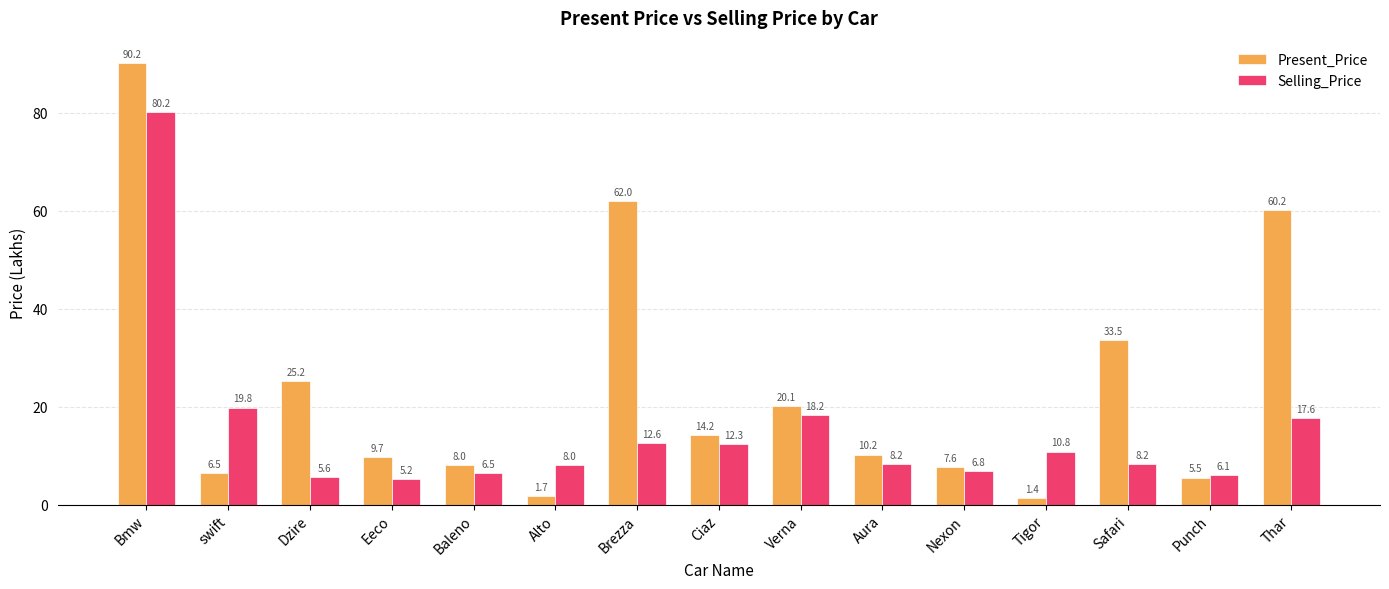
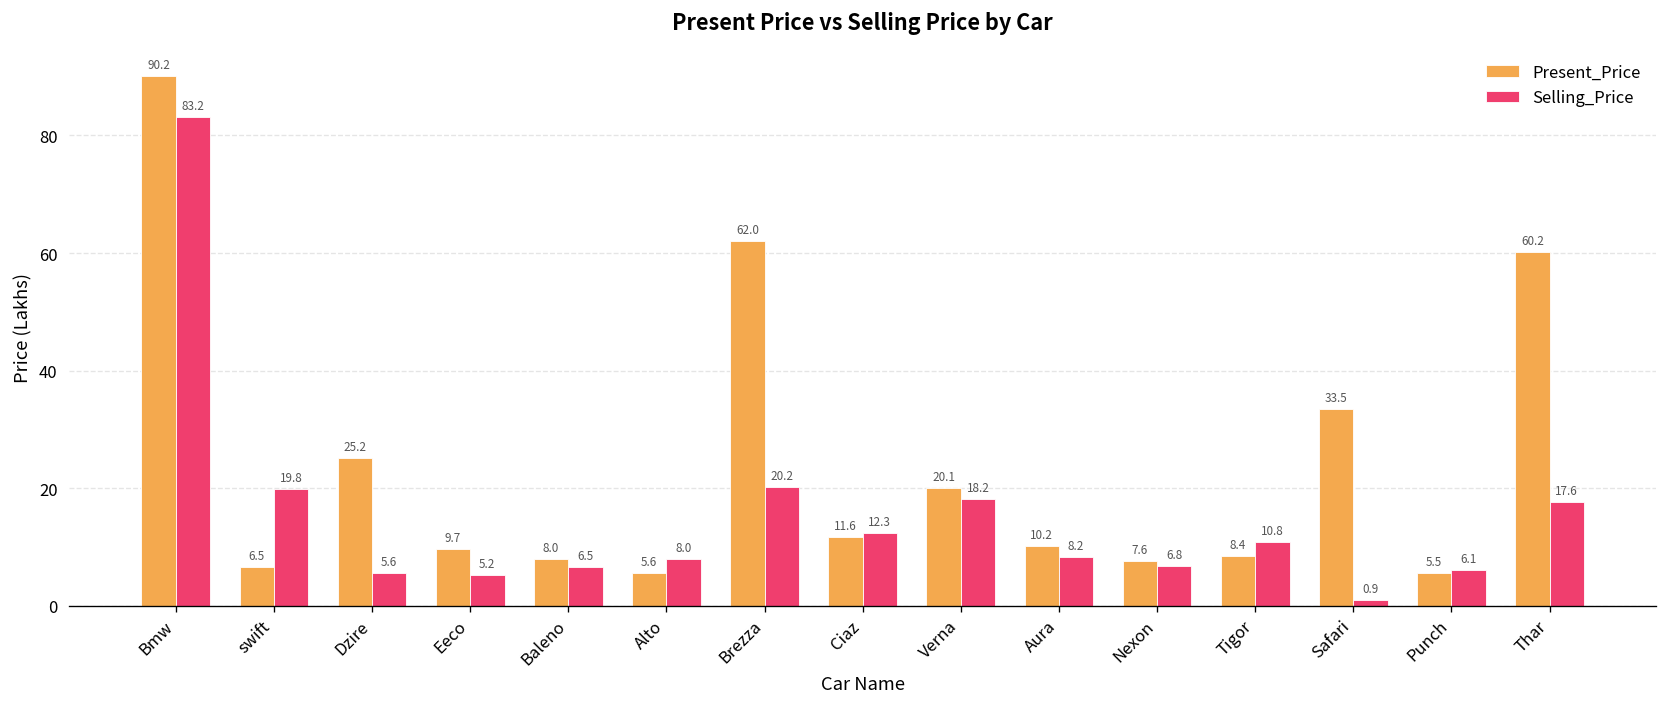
  {
    "Present_Price": {
      "Bmw": 90.2,
      "swift": 6.5,
      "Dzire": 25.2,
      "Eeco": 9.7,
      "Baleno": 8.0,
-     "Alto": 1.7,
+     "Alto": 5.6,
      "Brezza": 62.0,
-     "Ciaz": 14.2,
+     "Ciaz": 11.6,
      "Verna": 20.1,
      "Aura": 10.2,
      "Nexon": 7.6,
-     "Tigor": 1.4,
+     "Tigor": 8.4,
      "Safari": 33.5,
      "Punch": 5.5,
      "Thar": 60.2
    },
    "Selling_Price": {
-     "Bmw": 80.2,
+     "Bmw": 83.2,
      "swift": 19.8,
      "Dzire": 5.6,
      "Eeco": 5.2,
      "Baleno": 6.5,
      "Alto": 8.0,
-     "Brezza": 12.6,
+     "Brezza": 20.2,
      "Ciaz": 12.3,
      "Verna": 18.2,
      "Aura": 8.2,
      "Nexon": 6.8,
      "Tigor": 10.8,
-     "Safari": 8.2,
+     "Safari": 0.9,
      "Punch": 6.1,
      "Thar": 17.6
    }
  }
